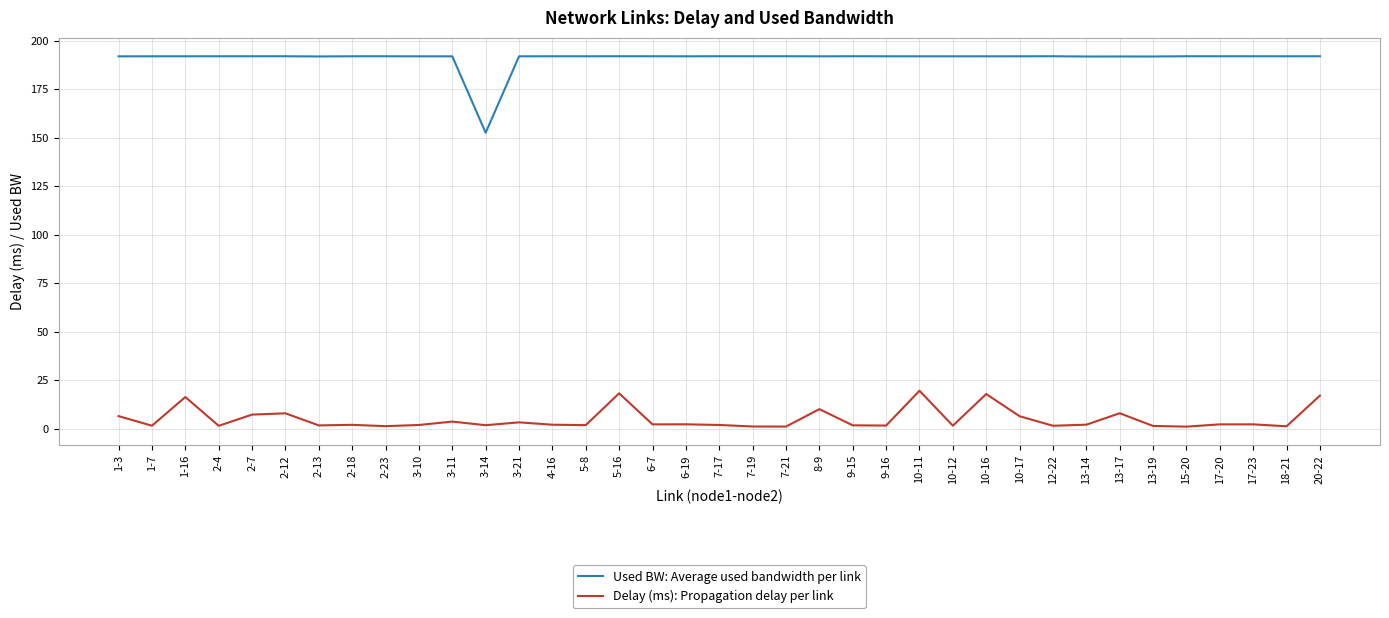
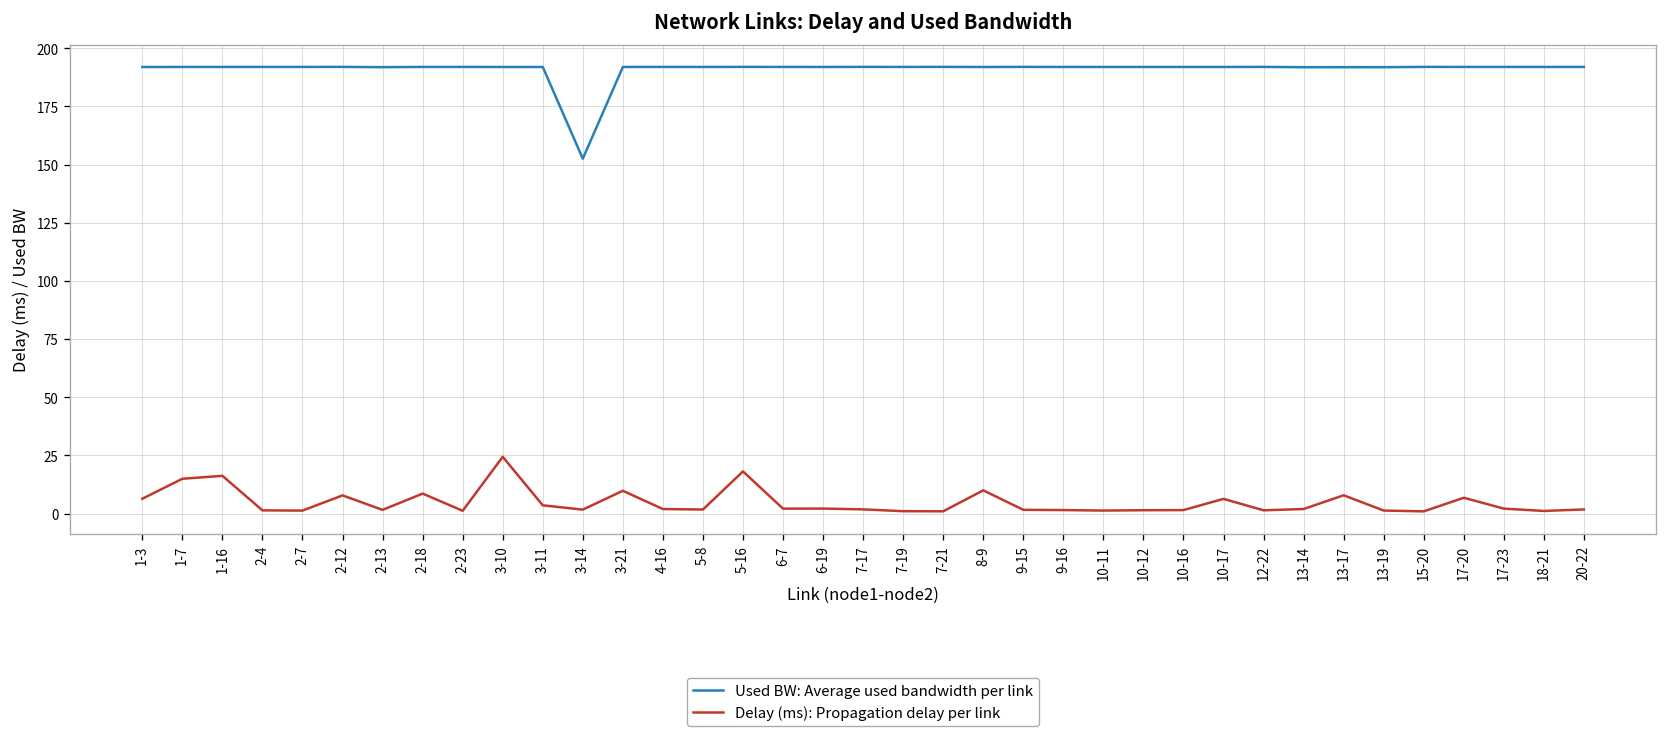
  {
    "Used BW: Average used bandwidth per link": {
      "1-3": 192,
      "1-7": 192,
      "1-16": 192,
      "2-4": 192,
      "2-7": 192,
      "2-12": 192,
      "2-13": 192,
      "2-18": 192,
      "2-23": 192,
      "3-10": 192,
      "3-11": 192,
      "3-14": 153,
      "3-21": 192,
      "4-16": 192,
      "5-8": 192,
      "5-16": 192,
      "6-7": 192,
      "6-19": 192,
      "7-17": 192,
      "7-19": 192,
      "7-21": 192,
      "8-9": 192,
      "9-15": 192,
      "9-16": 192,
      "10-11": 192,
      "10-12": 192,
      "10-16": 192,
      "10-17": 192,
      "12-22": 192,
      "13-14": 192,
      "13-17": 192,
      "13-19": 192,
      "15-20": 192,
      "17-20": 192,
      "17-23": 192,
      "18-21": 192,
      "20-22": 192
    },
    "Delay (ms): Propagation delay per link": {
      "1-3": 6,
-     "1-7": 1,
+     "1-7": 15,
      "1-16": 16,
      "2-4": 1,
-     "2-7": 7,
+     "2-7": 1,
      "2-12": 8,
      "2-13": 2,
-     "2-18": 2,
+     "2-18": 9,
      "2-23": 1,
-     "3-10": 2,
+     "3-10": 24,
      "3-11": 4,
      "3-14": 2,
-     "3-21": 3,
+     "3-21": 10,
      "4-16": 2,
      "5-8": 2,
      "5-16": 18,
      "6-7": 2,
      "6-19": 2,
      "7-17": 2,
      "7-19": 1,
      "7-21": 1,
      "8-9": 10,
      "9-15": 2,
      "9-16": 2,
-     "10-11": 19,
+     "10-11": 1,
      "10-12": 1,
-     "10-16": 18,
+     "10-16": 2,
      "10-17": 6,
      "12-22": 1,
      "13-14": 2,
      "13-17": 8,
      "13-19": 1,
      "15-20": 1,
-     "17-20": 2,
+     "17-20": 7,
      "17-23": 2,
      "18-21": 1,
-     "20-22": 17
+     "20-22": 2
    }
  }
